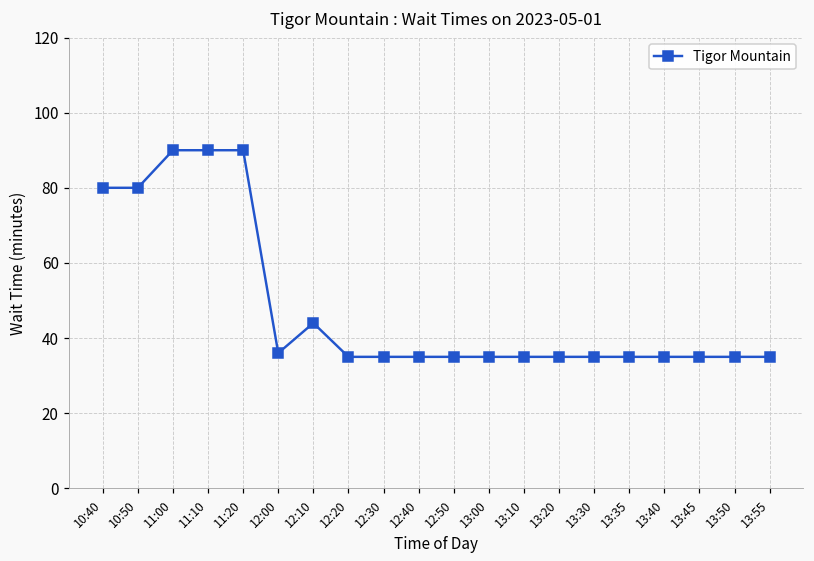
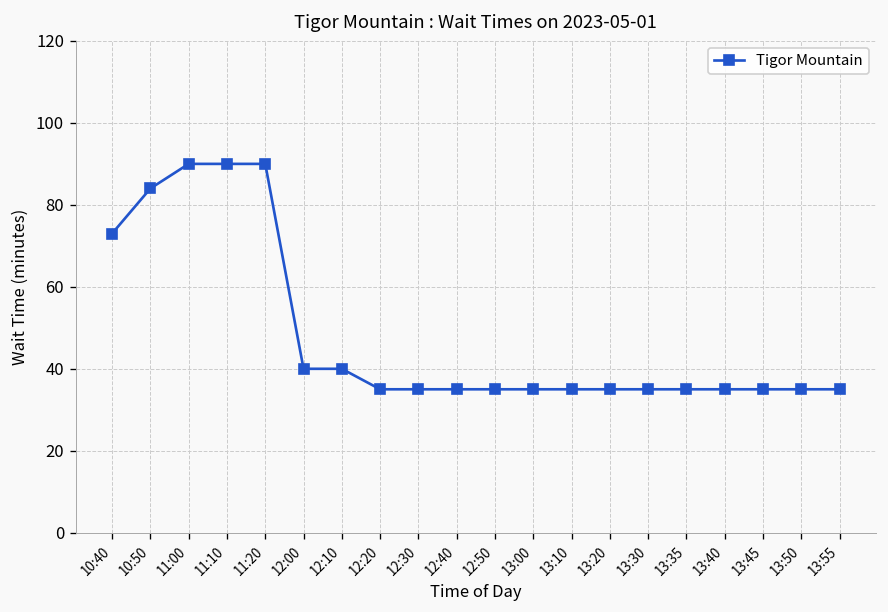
  {
-   "10:40": 80,
-   "10:50": 80,
+   "10:40": 73,
+   "10:50": 84,
    "11:00": 90,
    "11:10": 90,
    "11:20": 90,
-   "12:00": 36,
-   "12:10": 44,
+   "12:00": 40,
+   "12:10": 40,
    "12:20": 35,
    "12:30": 35,
    "12:40": 35,
    "12:50": 35,
    "13:00": 35,
    "13:10": 35,
    "13:20": 35,
    "13:30": 35,
    "13:35": 35,
    "13:40": 35,
    "13:45": 35,
    "13:50": 35,
    "13:55": 35
  }
